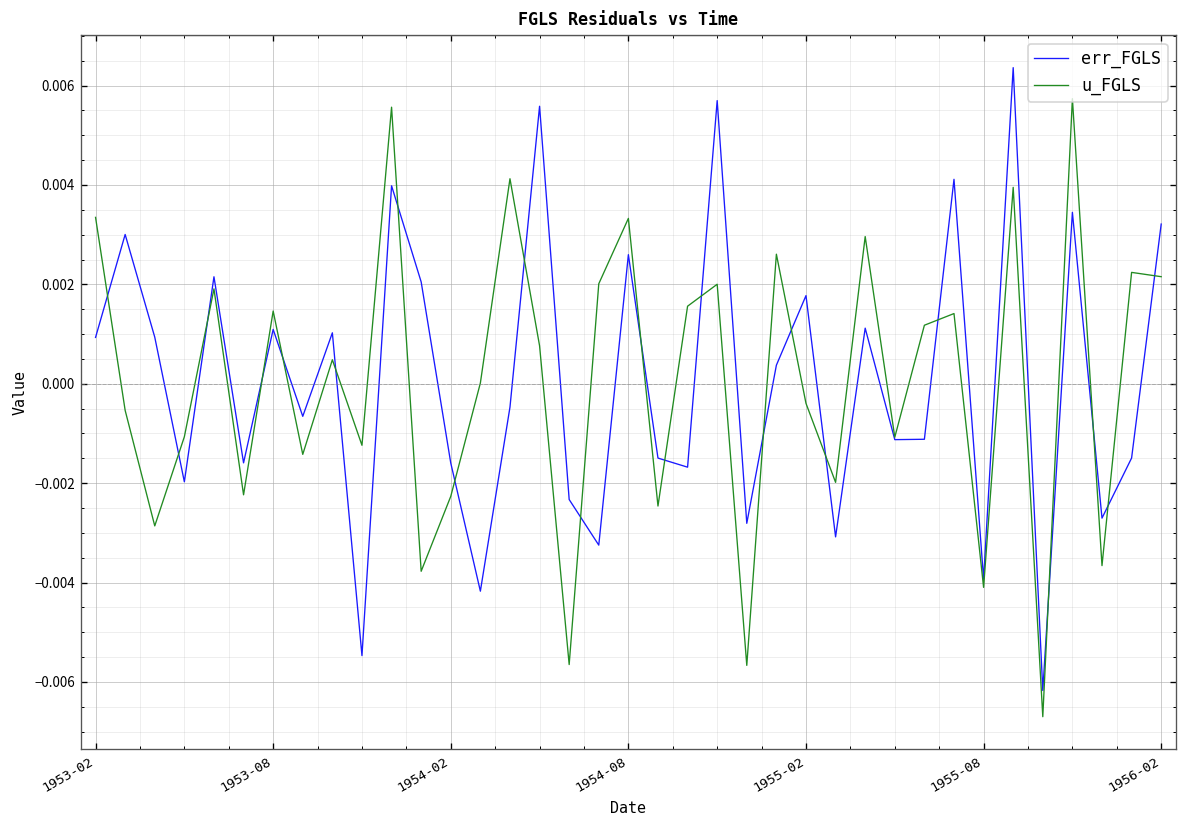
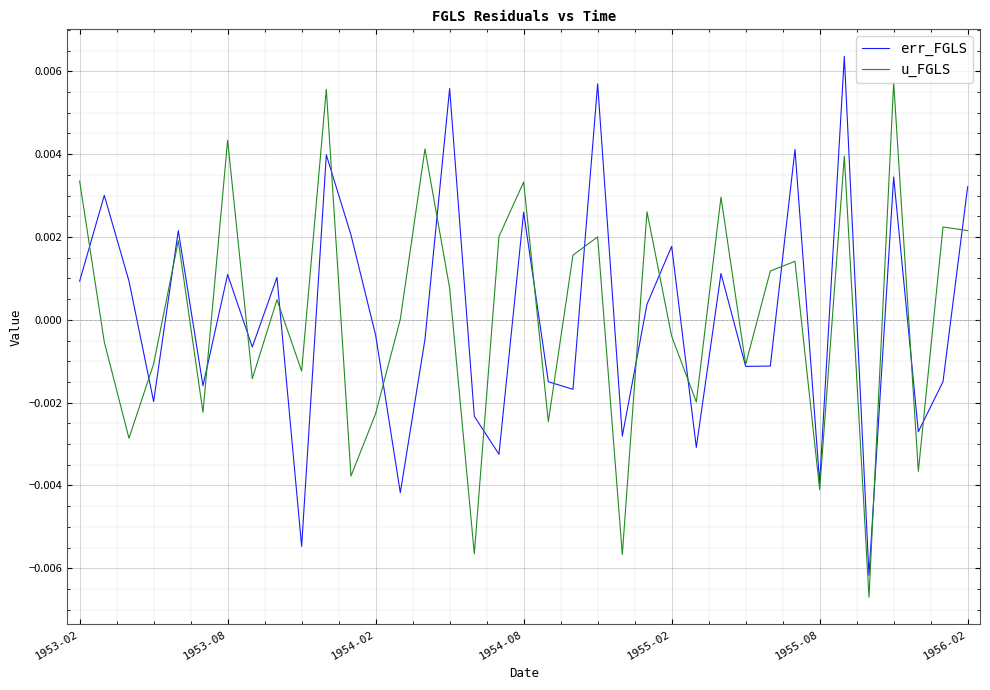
  {
    "err_FGLS": {
      "1953-02": 0.0009,
      "1953-08": 0.0011,
-     "1954-02": -0.0016,
+     "1954-02": -0.0004,
      "1954-08": 0.0026,
      "1955-02": 0.0018,
      "1955-08": -0.0039,
      "1956-02": 0.0032
    },
    "u_FGLS": {
      "1953-02": 0.0033,
-     "1953-08": 0.0015,
+     "1953-08": 0.0043,
      "1954-02": -0.0023,
      "1954-08": 0.0033,
      "1955-02": -0.0004,
      "1955-08": -0.0041,
      "1956-02": 0.0022
    }
  }
